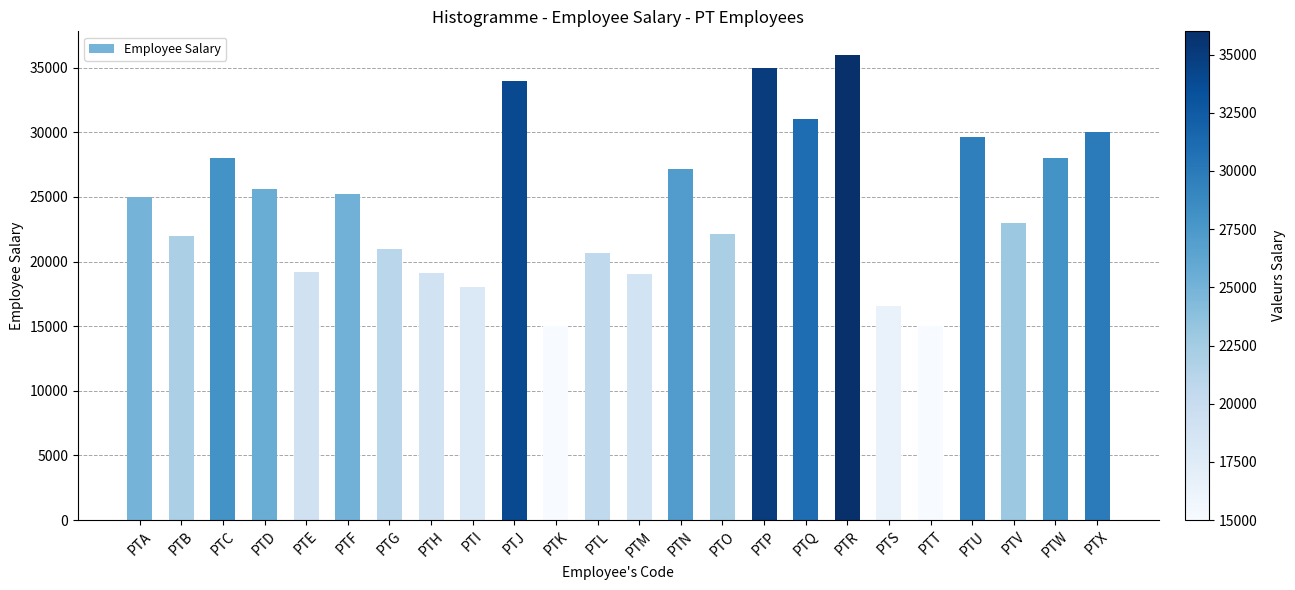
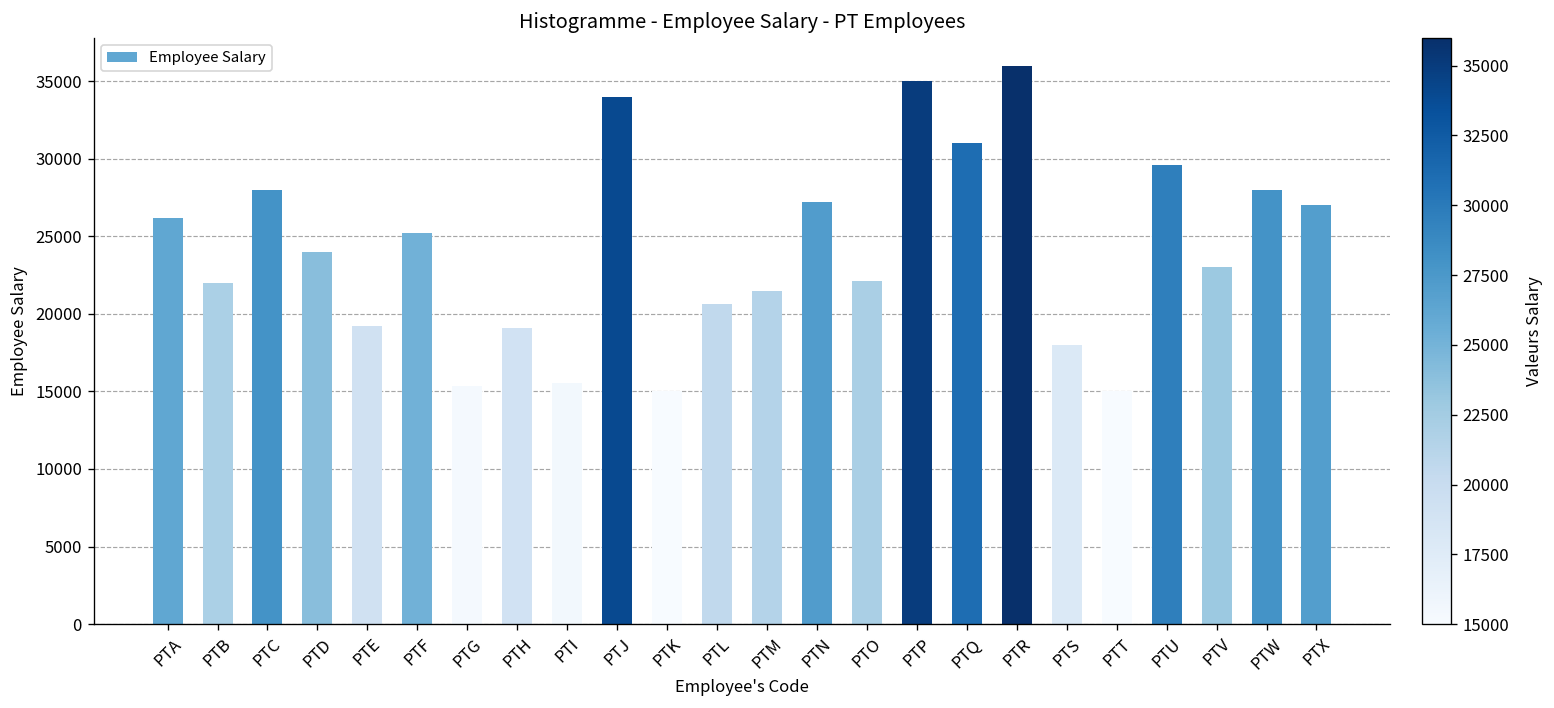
  {
-   "PTA": 25000,
+   "PTA": 26200,
    "PTB": 22000,
    "PTC": 28000,
-   "PTD": 25600,
+   "PTD": 24000,
    "PTE": 19200,
    "PTF": 25200,
-   "PTG": 21000,
+   "PTG": 15300,
    "PTH": 19100,
-   "PTI": 18000,
+   "PTI": 15600,
    "PTJ": 34000,
    "PTK": 15000,
    "PTL": 20600,
-   "PTM": 19000,
+   "PTM": 21400,
    "PTN": 27200,
    "PTO": 22100,
    "PTP": 35000,
    "PTQ": 31000,
    "PTR": 36000,
-   "PTS": 16600,
+   "PTS": 18000,
    "PTT": 15000,
    "PTU": 29600,
    "PTV": 23000,
    "PTW": 28000,
-   "PTX": 30000
+   "PTX": 27000
  }
